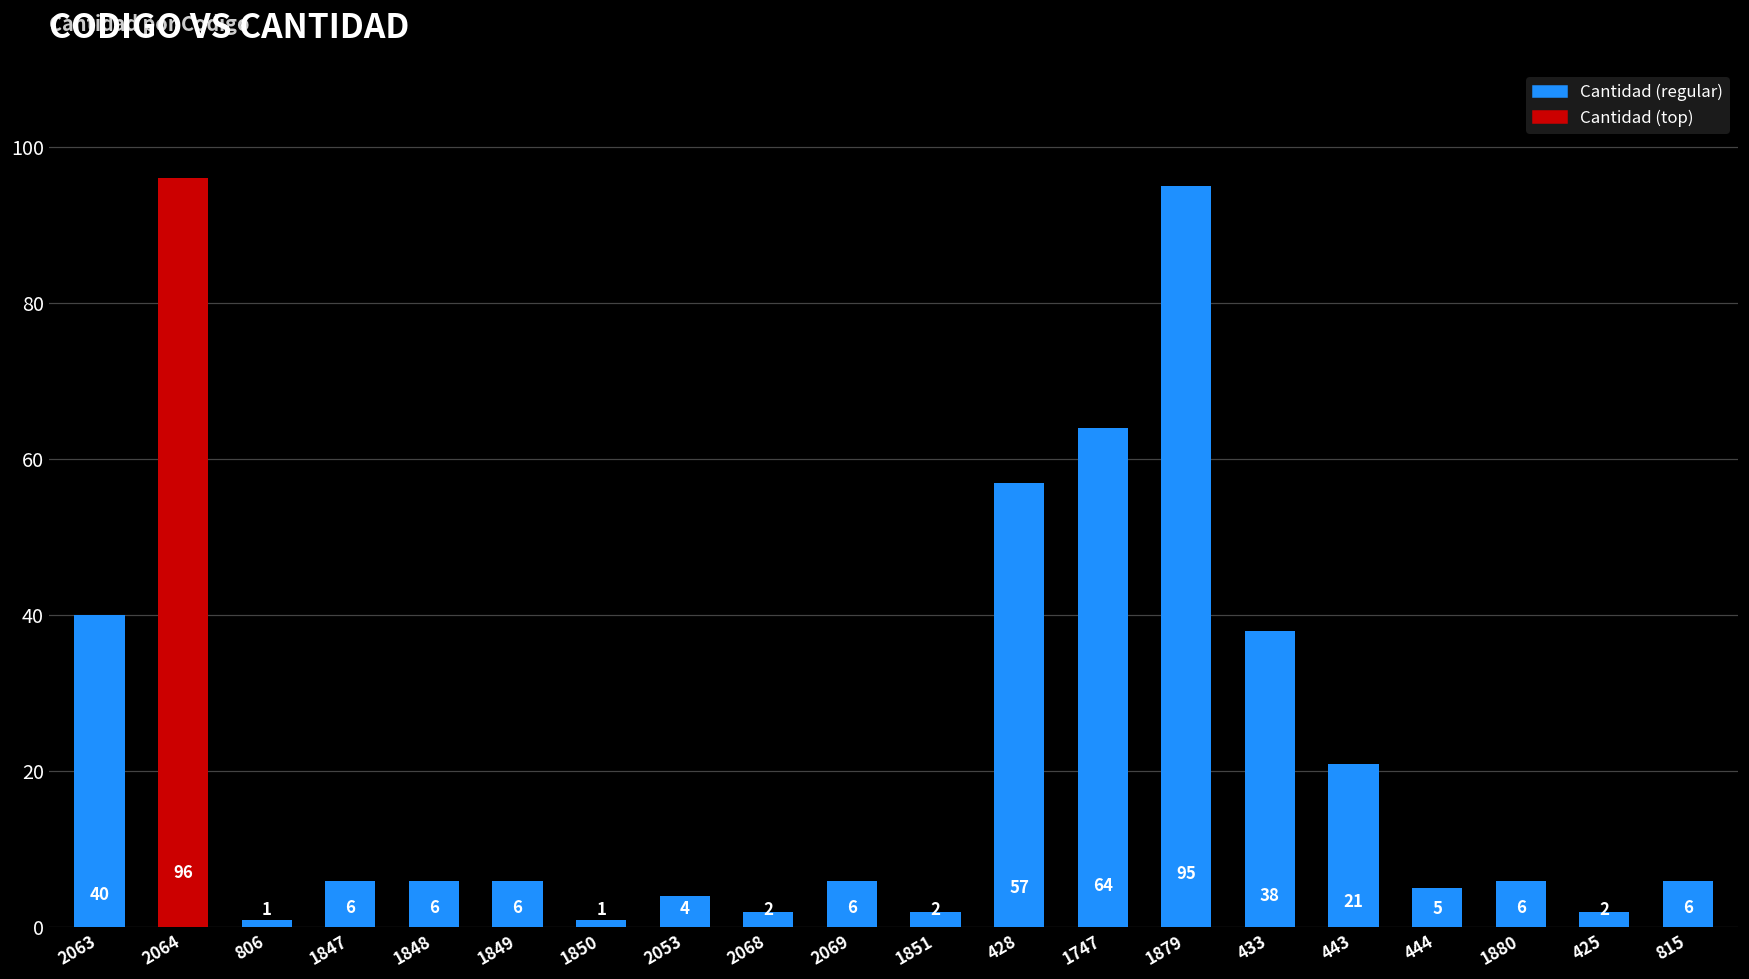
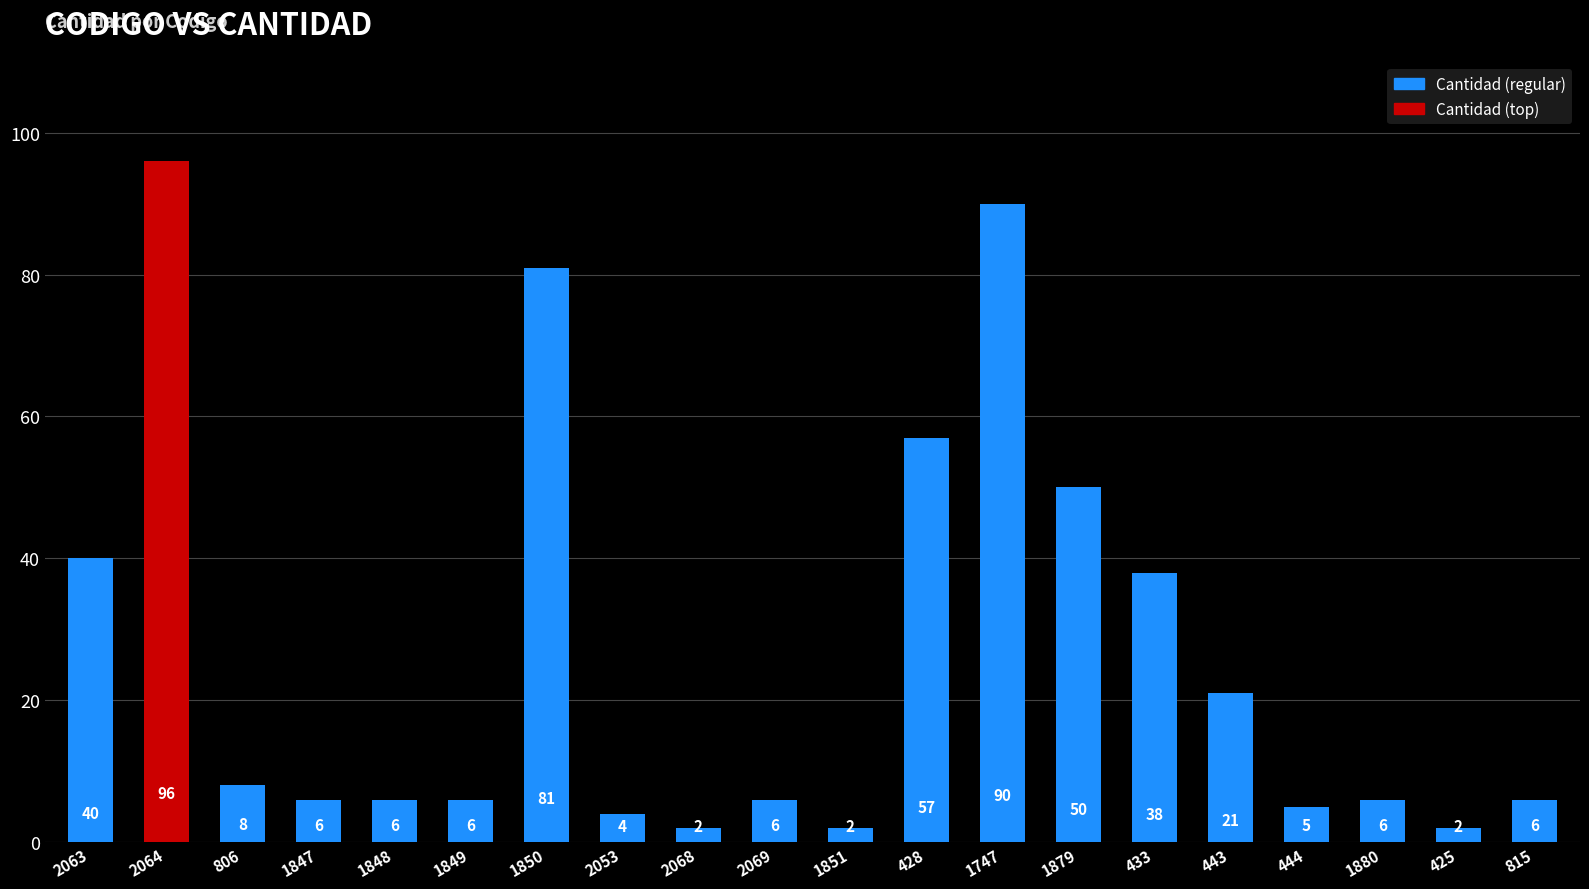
  {
    "2063": 40,
    "2064": 96,
-   "806": 1,
+   "806": 8,
    "1847": 6,
    "1848": 6,
    "1849": 6,
-   "1850": 1,
+   "1850": 81,
    "2053": 4,
    "2068": 2,
    "2069": 6,
    "1851": 2,
    "428": 57,
-   "1747": 64,
-   "1879": 95,
+   "1747": 90,
+   "1879": 50,
    "433": 38,
    "443": 21,
    "444": 5,
    "1880": 6,
    "425": 2,
    "815": 6
  }
